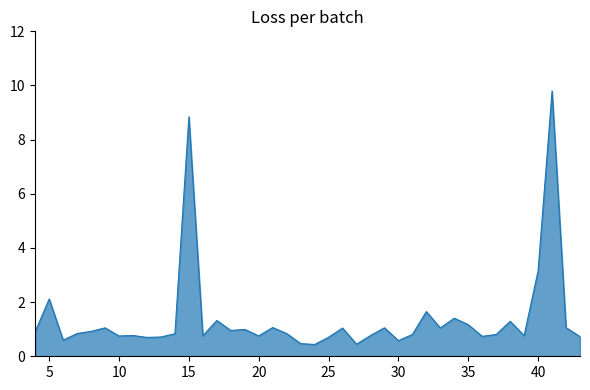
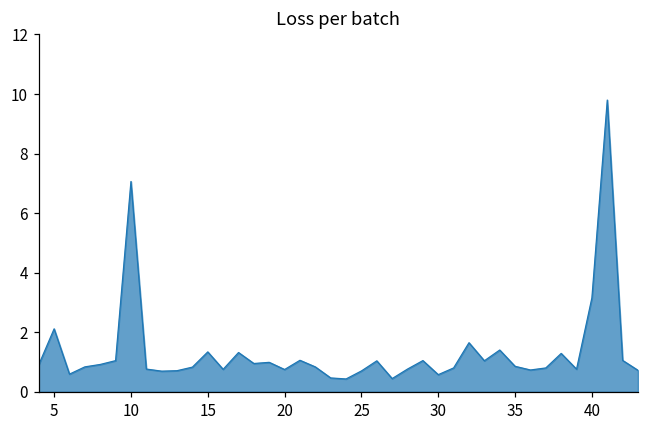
  {
    "5": 2.1,
-   "10": 0.8,
-   "15": 8.8,
+   "10": 7.1,
+   "15": 1.3,
    "20": 0.8,
    "25": 0.7,
    "30": 0.6,
-   "35": 1.2,
+   "35": 0.9,
    "40": 3.2
  }
